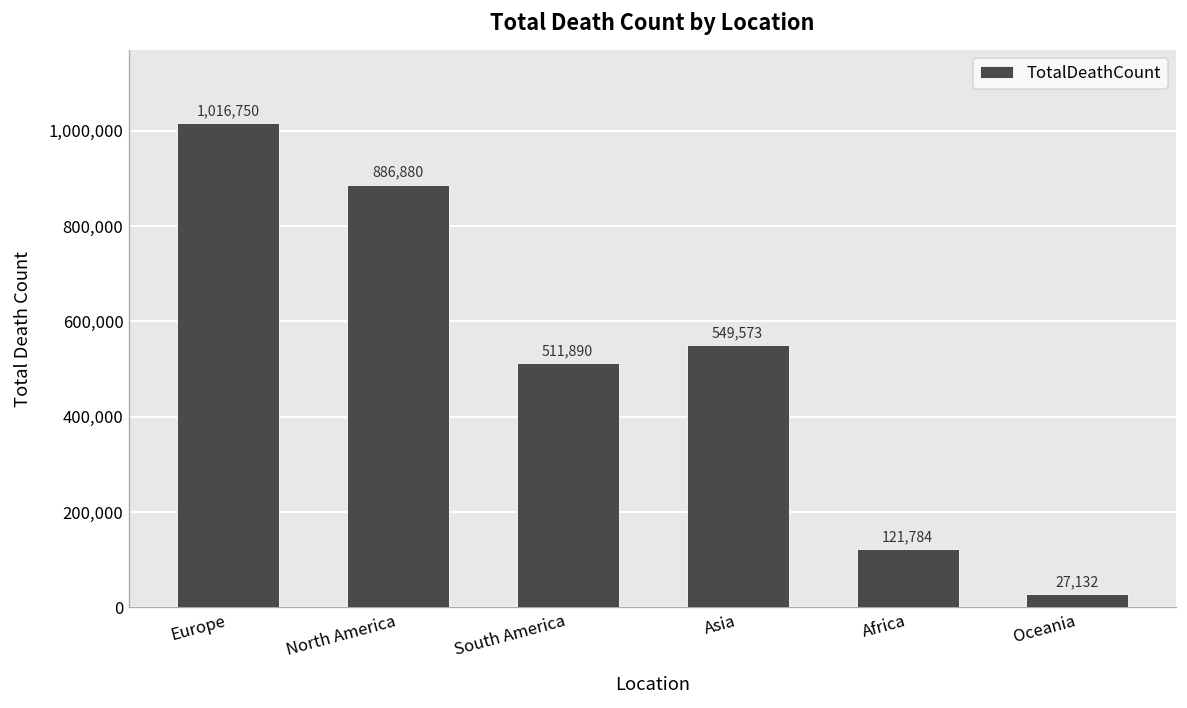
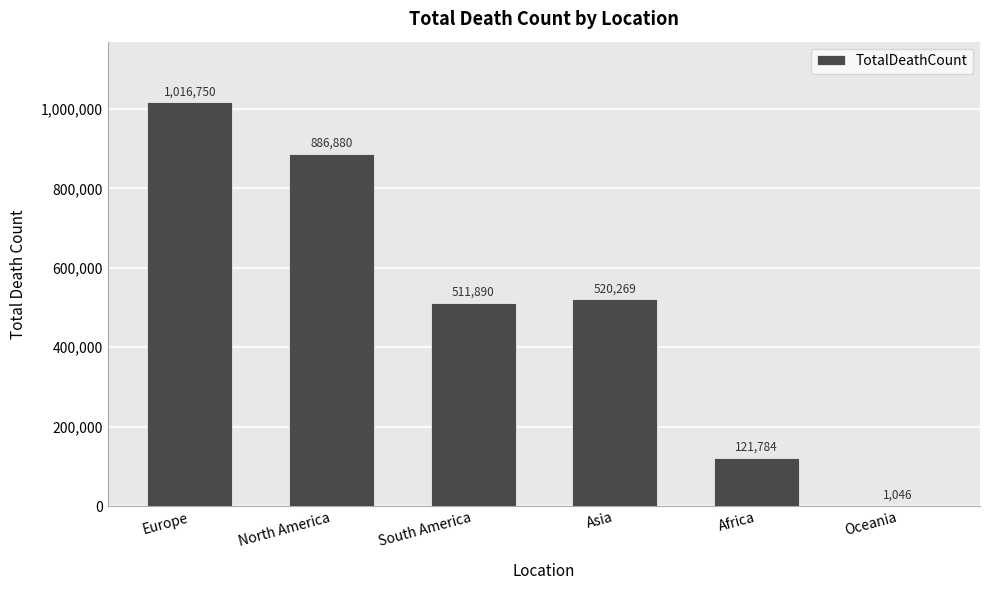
  {
    "Europe": "1,016,750",
    "North America": "886,880",
    "South America": "511,890",
-   "Asia": "549,573",
+   "Asia": "520,269",
    "Africa": "121,784",
-   "Oceania": "27,132"
+   "Oceania": "1,046"
  }
